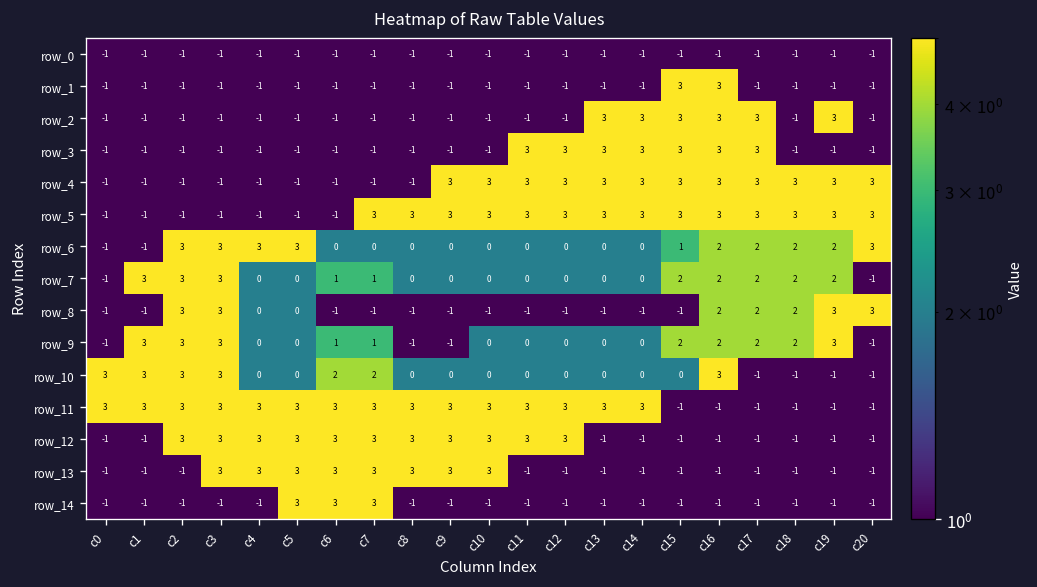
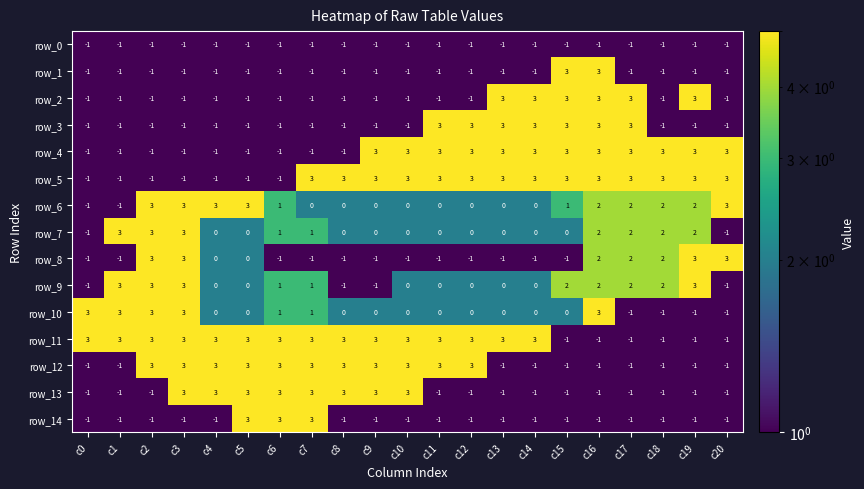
  {
    "row_6": {
      "c0": -1,
      "c1": -1,
      "c2": 3,
      "c3": 3,
      "c4": 3,
      "c5": 3,
-     "c6": 0,
+     "c6": 1,
      "c7": 0,
      "c8": 0,
      "c9": 0,
      "c10": 0,
      "c11": 0,
      "c12": 0,
      "c13": 0,
      "c14": 0,
      "c15": 1,
      "c16": 2,
      "c17": 2,
      "c18": 2,
      "c19": 2,
      "c20": 3
    },
    "row_7": {
      "c0": -1,
      "c1": 3,
      "c2": 3,
      "c3": 3,
      "c4": 0,
      "c5": 0,
      "c6": 1,
      "c7": 1,
      "c8": 0,
      "c9": 0,
      "c10": 0,
      "c11": 0,
      "c12": 0,
      "c13": 0,
      "c14": 0,
-     "c15": 2,
+     "c15": 0,
      "c16": 2,
      "c17": 2,
      "c18": 2,
      "c19": 2,
      "c20": -1
    },
    "row_10": {
      "c0": 3,
      "c1": 3,
      "c2": 3,
      "c3": 3,
      "c4": 0,
      "c5": 0,
-     "c6": 2,
-     "c7": 2,
+     "c6": 1,
+     "c7": 1,
      "c8": 0,
      "c9": 0,
      "c10": 0,
      "c11": 0,
      "c12": 0,
      "c13": 0,
      "c14": 0,
      "c15": 0,
      "c16": 3,
      "c17": -1,
      "c18": -1,
      "c19": -1,
      "c20": -1
    }
  }
